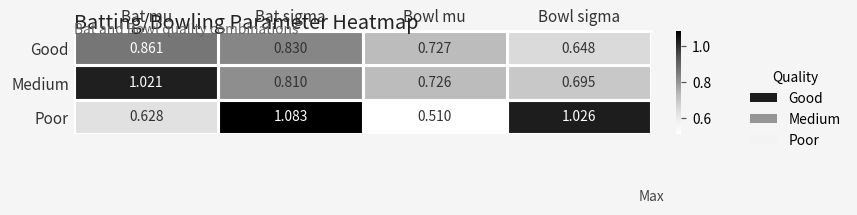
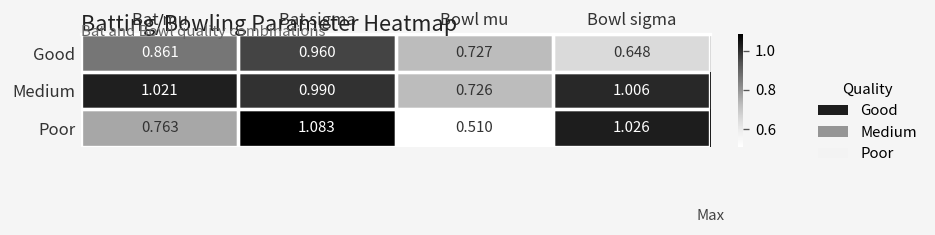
  {
    "Good": {
      "Bat mu": 0.861,
-     "Bat sigma": 0.830,
+     "Bat sigma": 0.960,
      "Bowl mu": 0.727,
      "Bowl sigma": 0.648
    },
    "Medium": {
      "Bat mu": 1.021,
-     "Bat sigma": 0.810,
+     "Bat sigma": 0.990,
      "Bowl mu": 0.726,
-     "Bowl sigma": 0.695
+     "Bowl sigma": 1.006
    },
    "Poor": {
-     "Bat mu": 0.628,
+     "Bat mu": 0.763,
      "Bat sigma": 1.083,
      "Bowl mu": 0.510,
      "Bowl sigma": 1.026
    }
  }
